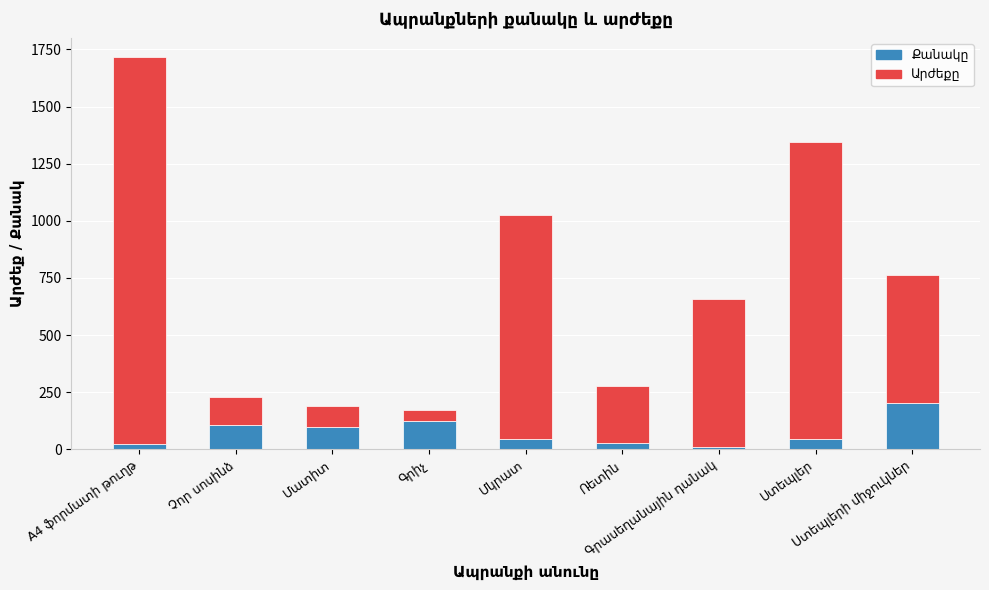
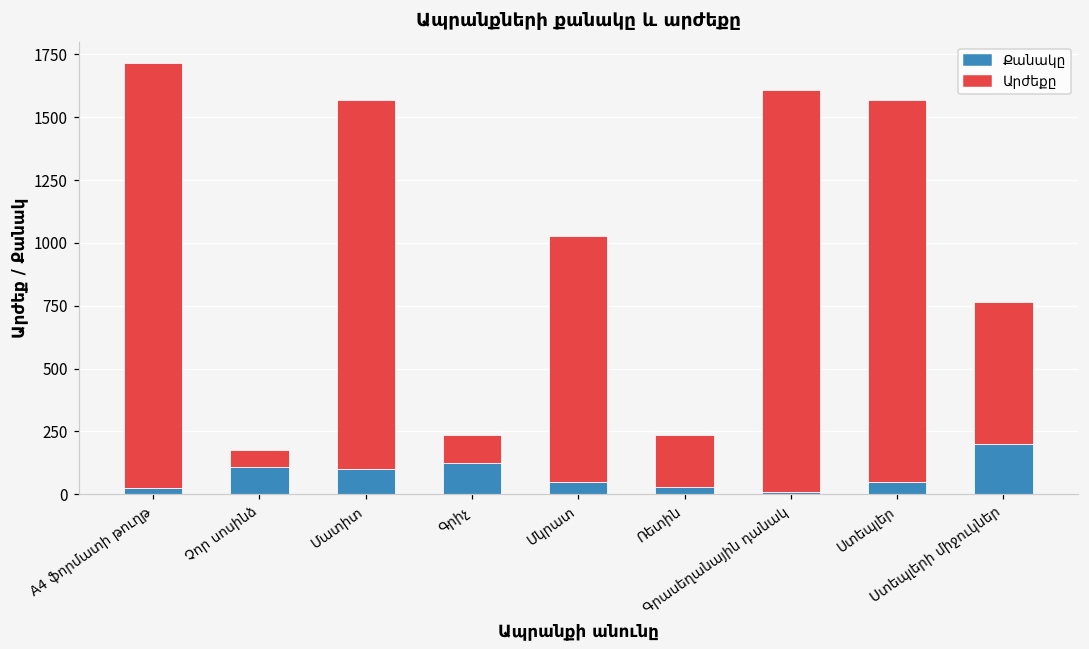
  {
    "Քանակը": {
      "A4 ֆորմատի թուղթ": 30,
      "Չոր սոսինձ": 110,
      "Մատիտ": 100,
      "Գրիչ": 130,
      "Մկրատ": 50,
      "Ռետին": 30,
      "Ստեպլեր": 50,
      "Ստեպլերի միջուկներ": 200
    },
    "Արժեքը": {
      "A4 ֆորմատի թուղթ": 1690,
-     "Չոր սոսինձ": 120,
-     "Մատիտ": 90,
-     "Գրիչ": 50,
+     "Չոր սոսինձ": 70,
+     "Մատիտ": 1470,
+     "Գրիչ": 110,
      "Մկրատ": 980,
-     "Ռետին": 250,
-     "Գրասեղանային դանակ": 650,
-     "Ստեպլեր": 1300,
+     "Ռետին": 210,
+     "Գրասեղանային դանակ": 1600,
+     "Ստեպլեր": 1520,
      "Ստեպլերի միջուկներ": 560
    }
  }
